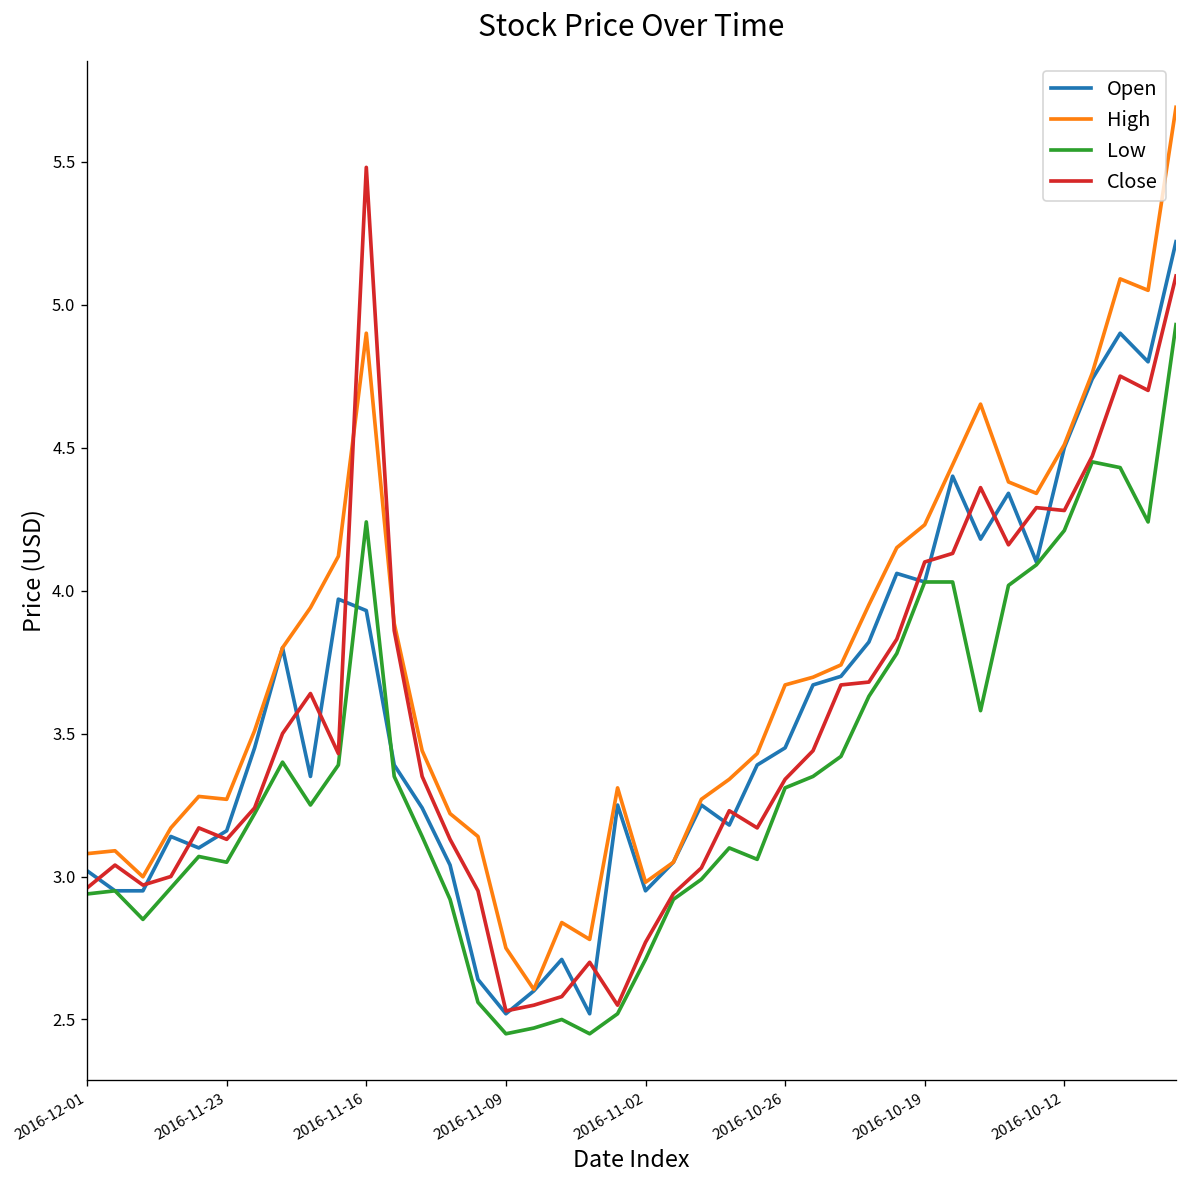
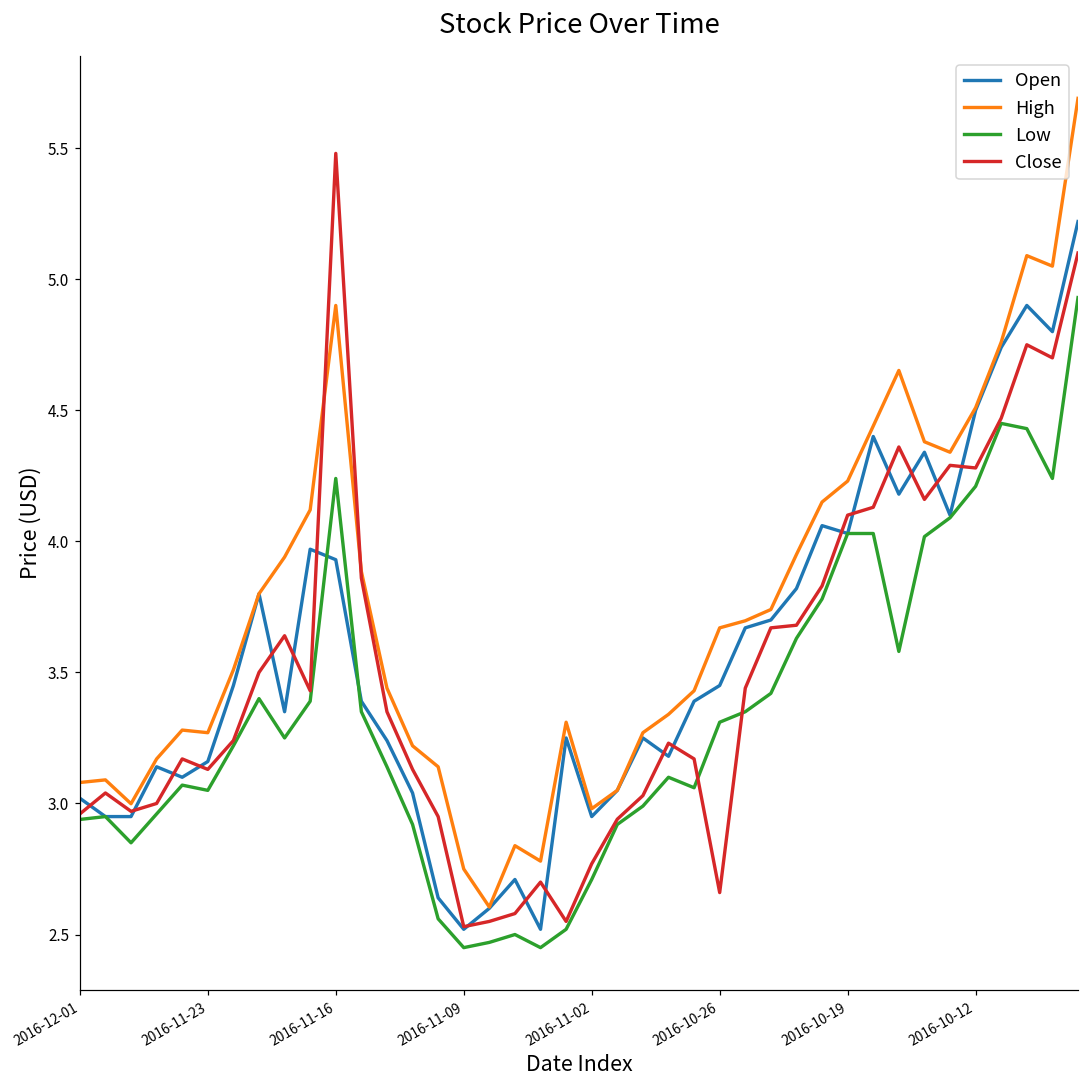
  {
    "Open": {
      "2016-12-01": 3.02,
      "2016-11-23": 3.16,
      "2016-11-16": 3.93,
      "2016-11-02": 2.95,
      "2016-10-26": 3.45
    },
    "High": {
      "2016-12-01": 3.08,
      "2016-11-23": 3.27,
      "2016-11-16": 4.90,
      "2016-11-09": 2.75,
      "2016-11-02": 2.98,
      "2016-10-26": 3.67,
      "2016-10-19": 4.23
    },
    "Low": {
      "2016-12-01": 2.94,
      "2016-11-23": 3.05,
      "2016-11-16": 4.24,
      "2016-11-09": 2.45,
      "2016-11-02": 2.71,
      "2016-10-26": 3.31,
      "2016-10-12": 4.21
    },
    "Close": {
      "2016-12-01": 2.96,
      "2016-11-23": 3.13,
      "2016-11-16": 5.48,
      "2016-11-02": 2.77,
-     "2016-10-26": 3.34,
+     "2016-10-26": 2.66,
      "2016-10-19": 4.10,
      "2016-10-12": 4.28
    }
  }
